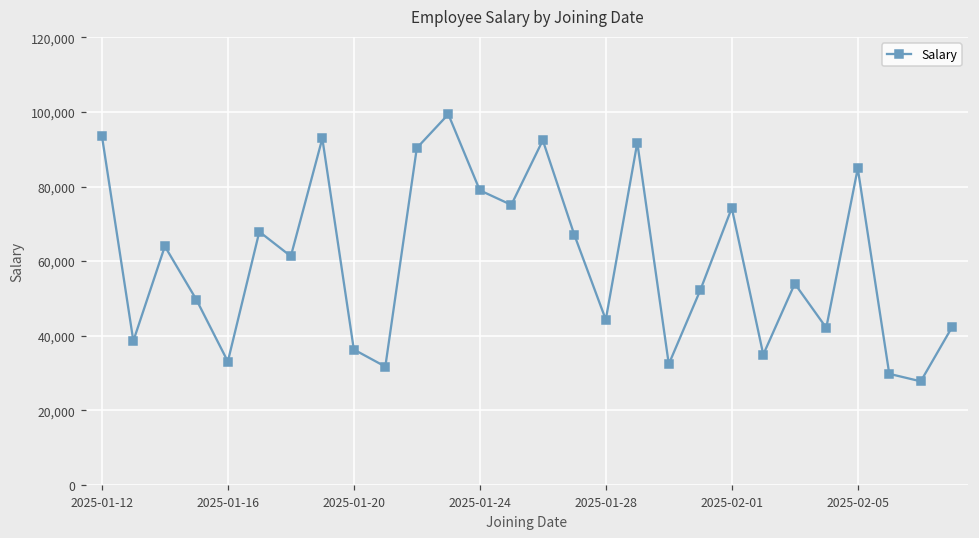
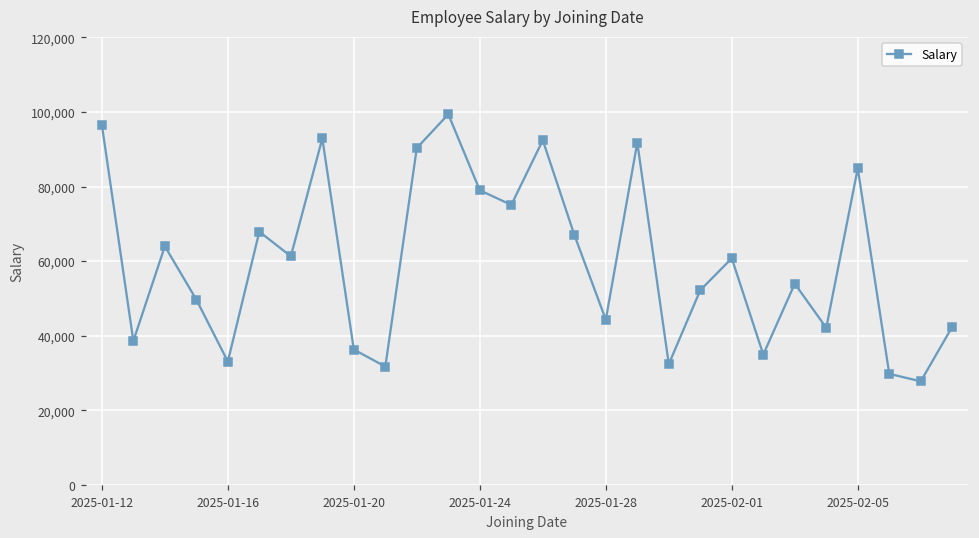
  {
-   "2025-01-12": "94,000",
+   "2025-01-12": "97,000",
    "2025-01-16": "33,000",
    "2025-01-20": "36,000",
    "2025-01-24": "79,000",
    "2025-01-28": "44,000",
-   "2025-02-01": "74,000",
+   "2025-02-01": "61,000",
    "2025-02-05": "85,000"
  }
